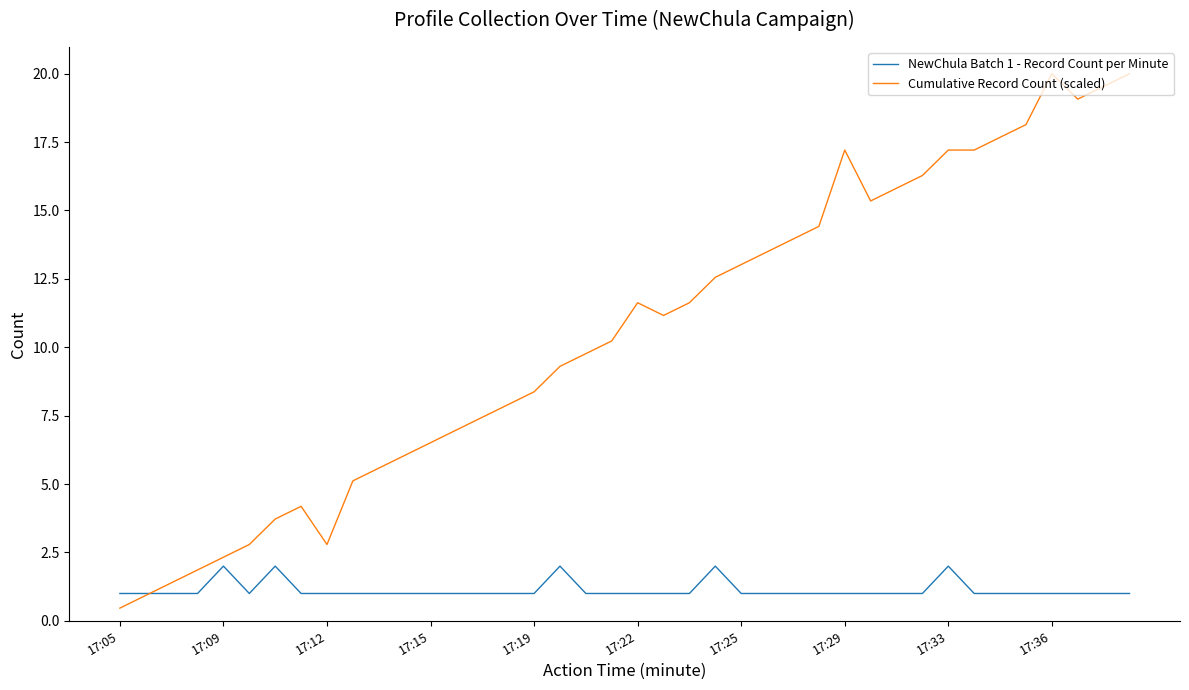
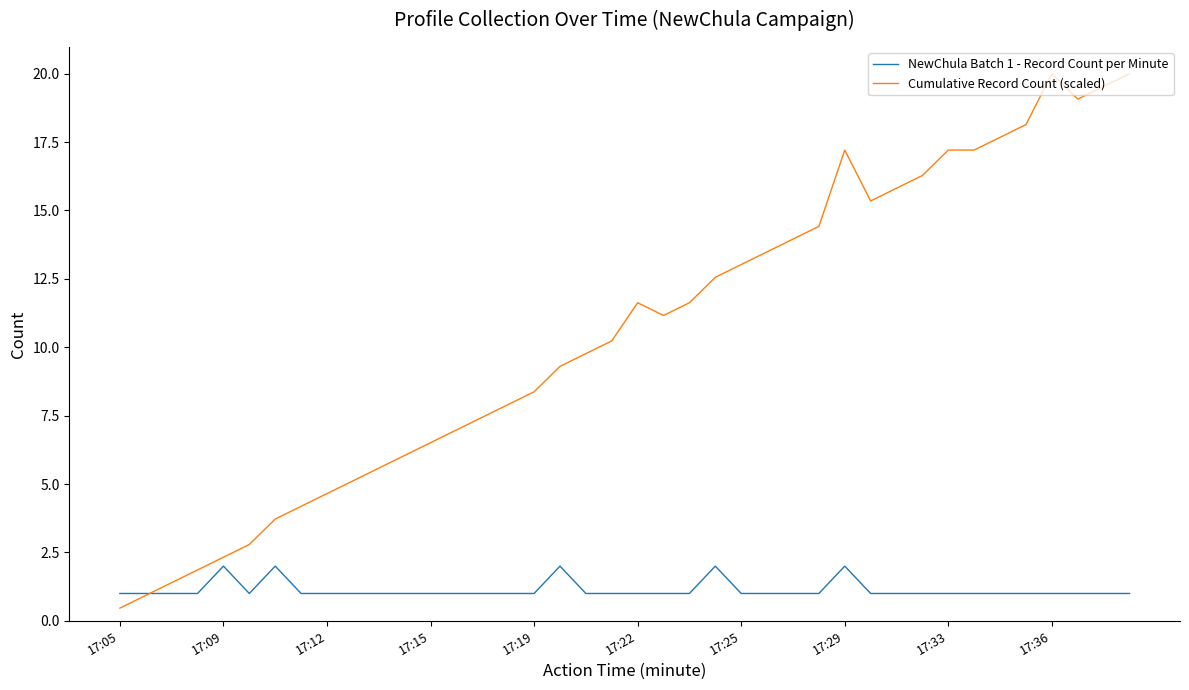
  {
    "NewChula Batch 1 - Record Count per Minute": {
      "17:05": 1,
      "17:09": 2,
      "17:12": 1,
      "17:15": 1,
      "17:19": 1,
      "17:22": 1,
-     "17:29": 1,
-     "17:33": 2,
+     "17:29": 2,
+     "17:33": 1,
      "17:36": 1
    },
    "Cumulative Record Count (scaled)": {
      "17:05": 0.5,
      "17:09": 2.3,
-     "17:12": 2.8,
+     "17:12": 4.7,
      "17:15": 6.5,
      "17:19": 8.4,
      "17:22": 11.6,
      "17:29": 17.2,
      "17:33": 17.2
    }
  }
